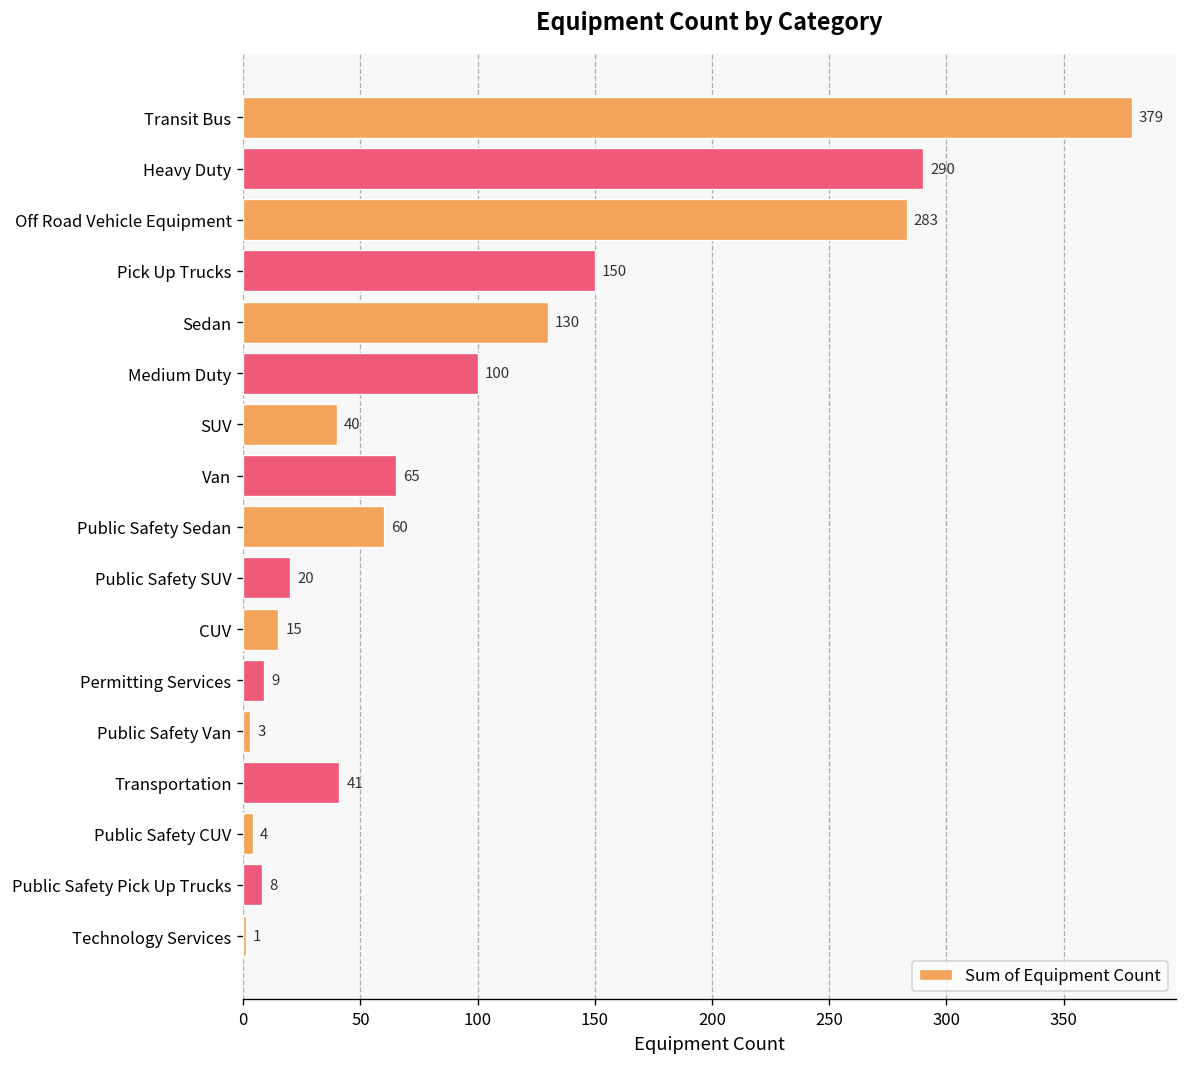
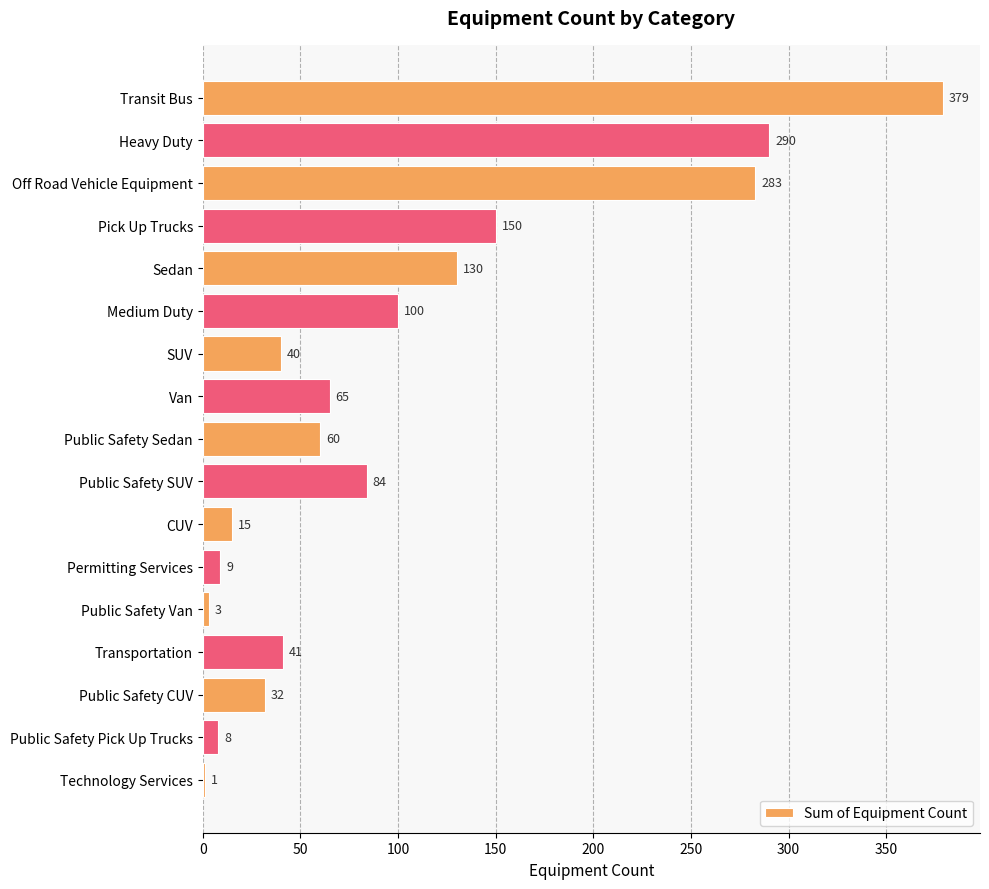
  {
    "Transit Bus": 379,
    "Heavy Duty": 290,
    "Off Road Vehicle Equipment": 283,
    "Pick Up Trucks": 150,
    "Sedan": 130,
    "Medium Duty": 100,
    "SUV": 40,
    "Van": 65,
    "Public Safety Sedan": 60,
-   "Public Safety SUV": 20,
+   "Public Safety SUV": 84,
    "CUV": 15,
    "Permitting Services": 9,
    "Public Safety Van": 3,
    "Transportation": 41,
-   "Public Safety CUV": 4,
+   "Public Safety CUV": 32,
    "Public Safety Pick Up Trucks": 8,
    "Technology Services": 1
  }
